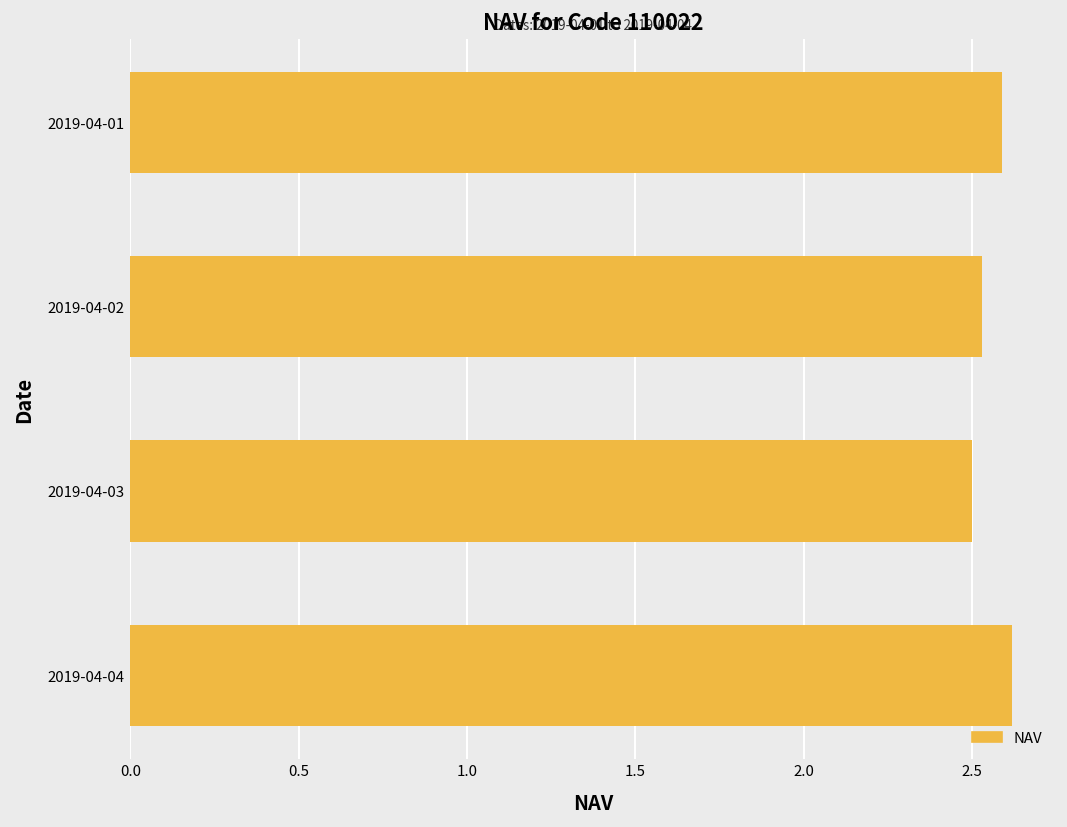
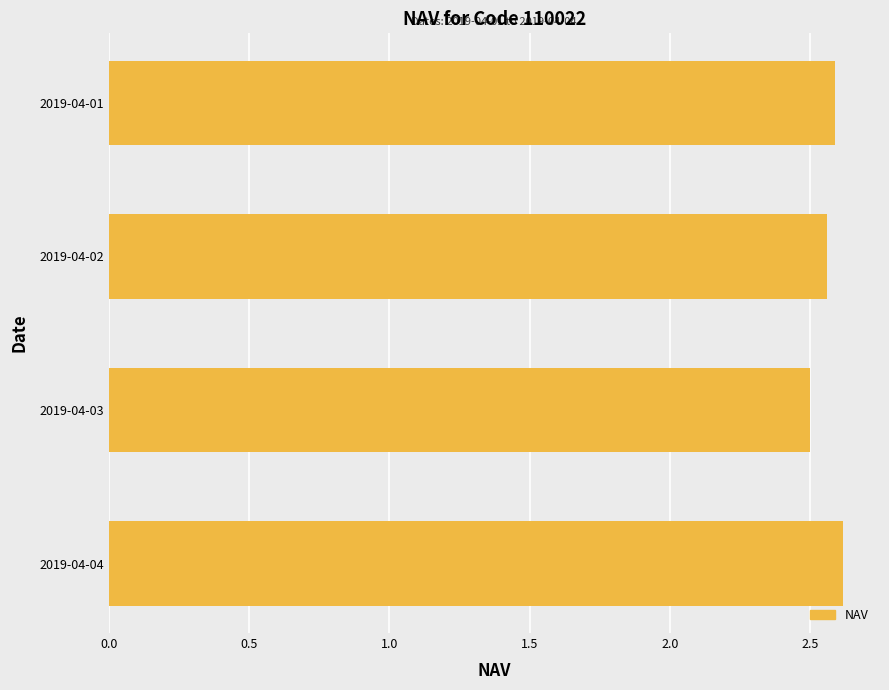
  {
    "2019-04-01": 2.59,
-   "2019-04-02": 2.53,
+   "2019-04-02": 2.56,
    "2019-04-03": 2.50,
    "2019-04-04": 2.62
  }
